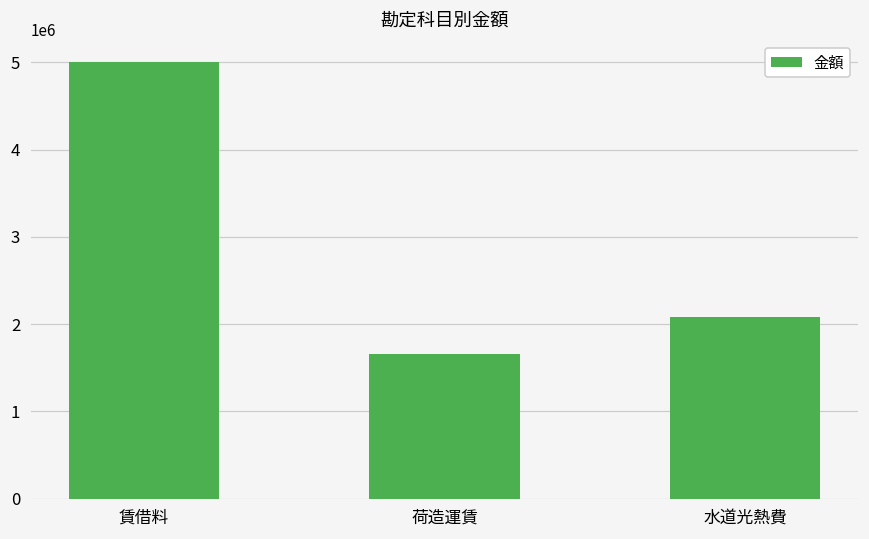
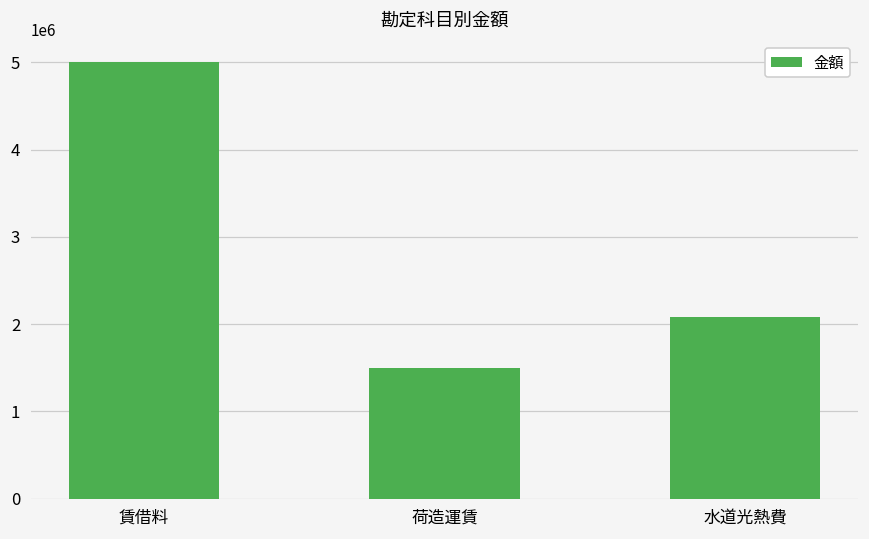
  {
    "賃借料": 5000000,
-   "荷造運賃": 1700000,
+   "荷造運賃": 1500000,
    "水道光熱費": 2100000
  }
